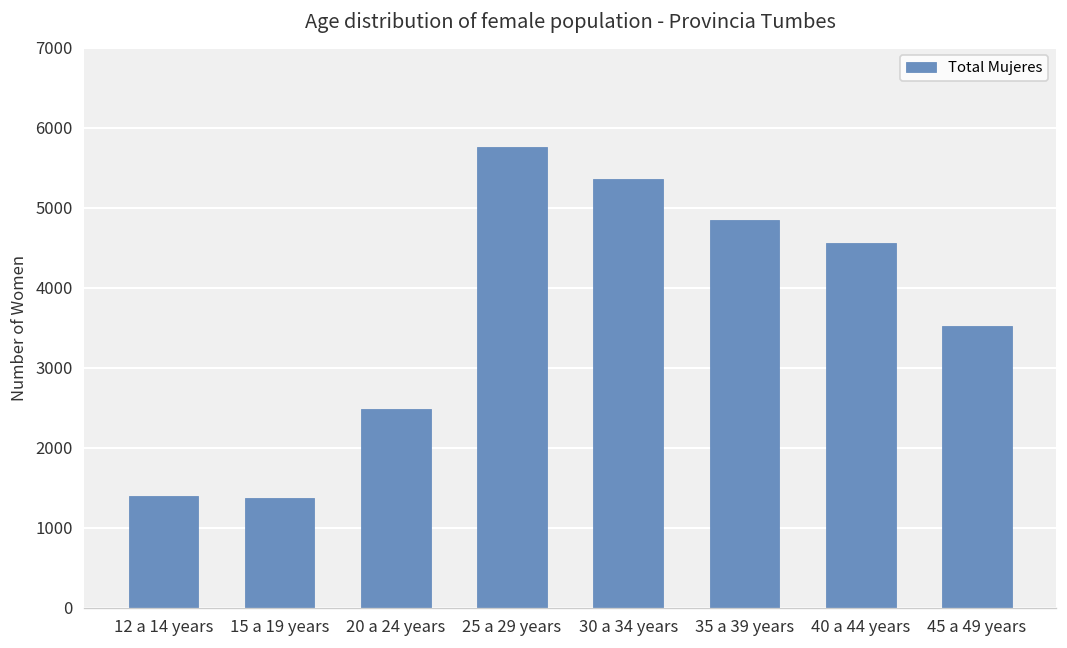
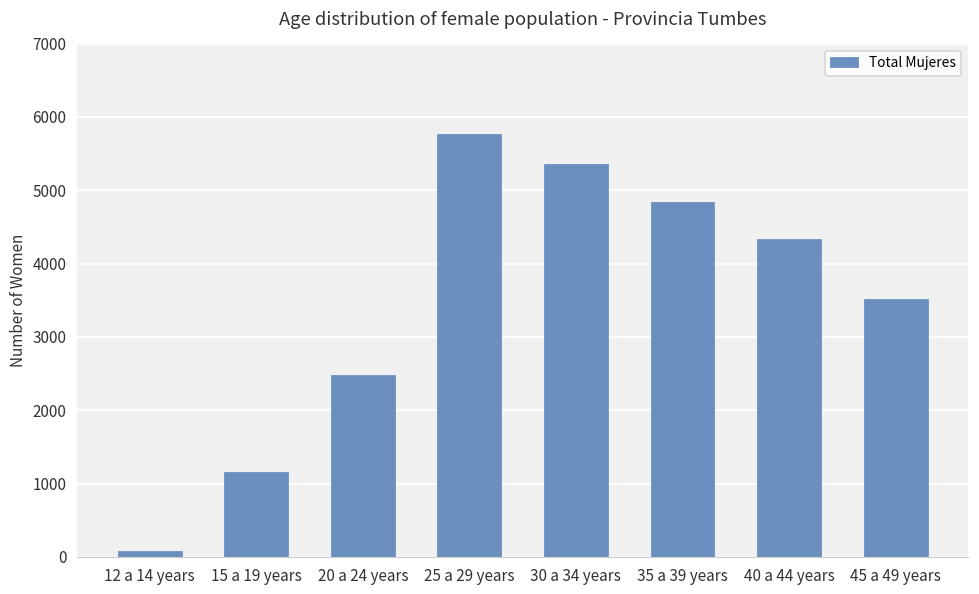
  {
-   "12 a 14 years": 1400,
-   "15 a 19 years": 1400,
+   "12 a 14 years": 100,
+   "15 a 19 years": 1200,
    "20 a 24 years": 2500,
    "25 a 29 years": 5800,
    "30 a 34 years": 5400,
    "35 a 39 years": 4800,
-   "40 a 44 years": 4600,
+   "40 a 44 years": 4300,
    "45 a 49 years": 3500
  }
